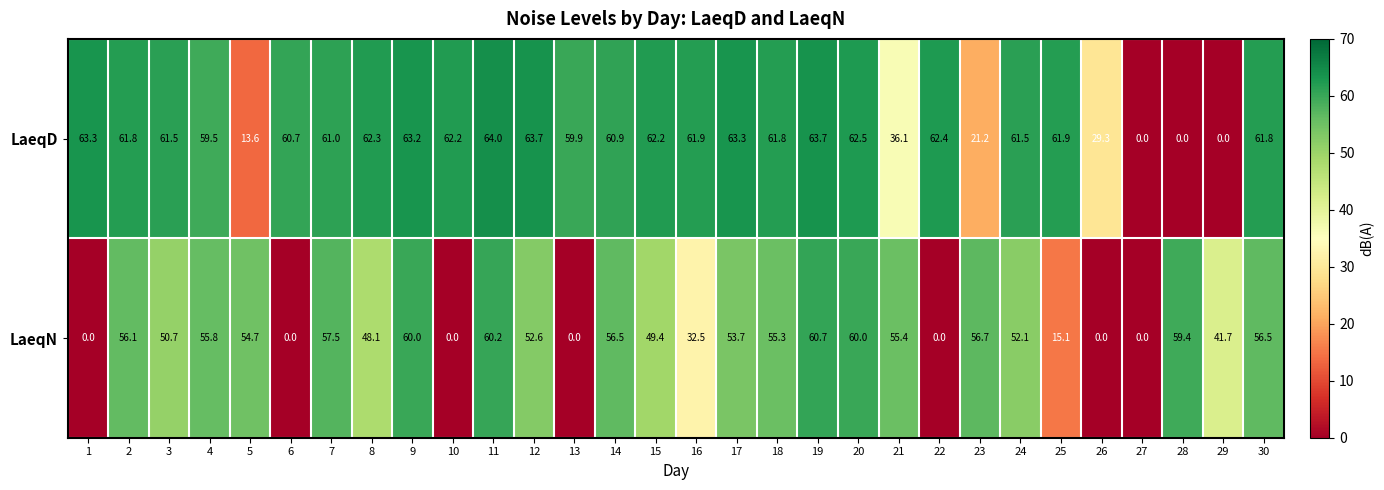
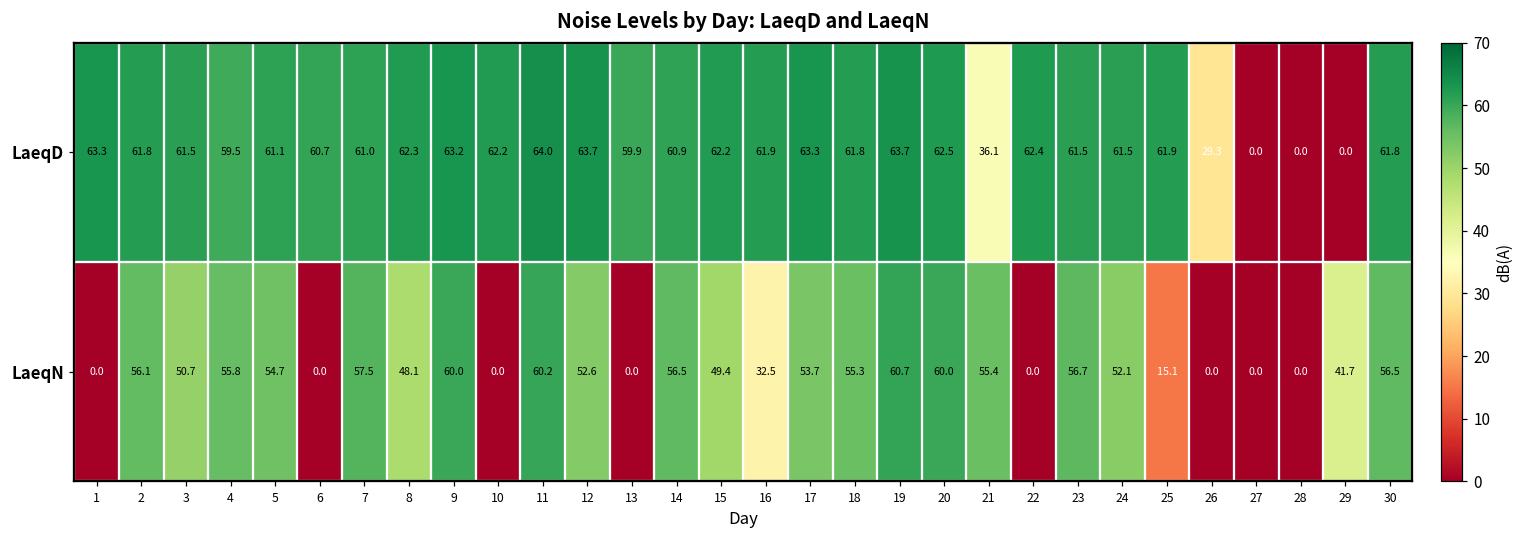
  {
    "LaeqD": {
      "1": 63.3,
      "2": 61.8,
      "3": 61.5,
      "4": 59.5,
-     "5": 13.6,
+     "5": 61.1,
      "6": 60.7,
      "7": 61.0,
      "8": 62.3,
      "9": 63.2,
      "10": 62.2,
      "11": 64.0,
      "12": 63.7,
      "13": 59.9,
      "14": 60.9,
      "15": 62.2,
      "16": 61.9,
      "17": 63.3,
      "18": 61.8,
      "19": 63.7,
      "20": 62.5,
      "21": 36.1,
      "22": 62.4,
-     "23": 21.2,
+     "23": 61.5,
      "24": 61.5,
      "25": 61.9,
      "26": 29.3,
      "27": 0.0,
      "28": 0.0,
      "29": 0.0,
      "30": 61.8
    },
    "LaeqN": {
      "1": 0.0,
      "2": 56.1,
      "3": 50.7,
      "4": 55.8,
      "5": 54.7,
      "6": 0.0,
      "7": 57.5,
      "8": 48.1,
      "9": 60.0,
      "10": 0.0,
      "11": 60.2,
      "12": 52.6,
      "13": 0.0,
      "14": 56.5,
      "15": 49.4,
      "16": 32.5,
      "17": 53.7,
      "18": 55.3,
      "19": 60.7,
      "20": 60.0,
      "21": 55.4,
      "22": 0.0,
      "23": 56.7,
      "24": 52.1,
      "25": 15.1,
      "26": 0.0,
      "27": 0.0,
-     "28": 59.4,
+     "28": 0.0,
      "29": 41.7,
      "30": 56.5
    }
  }
